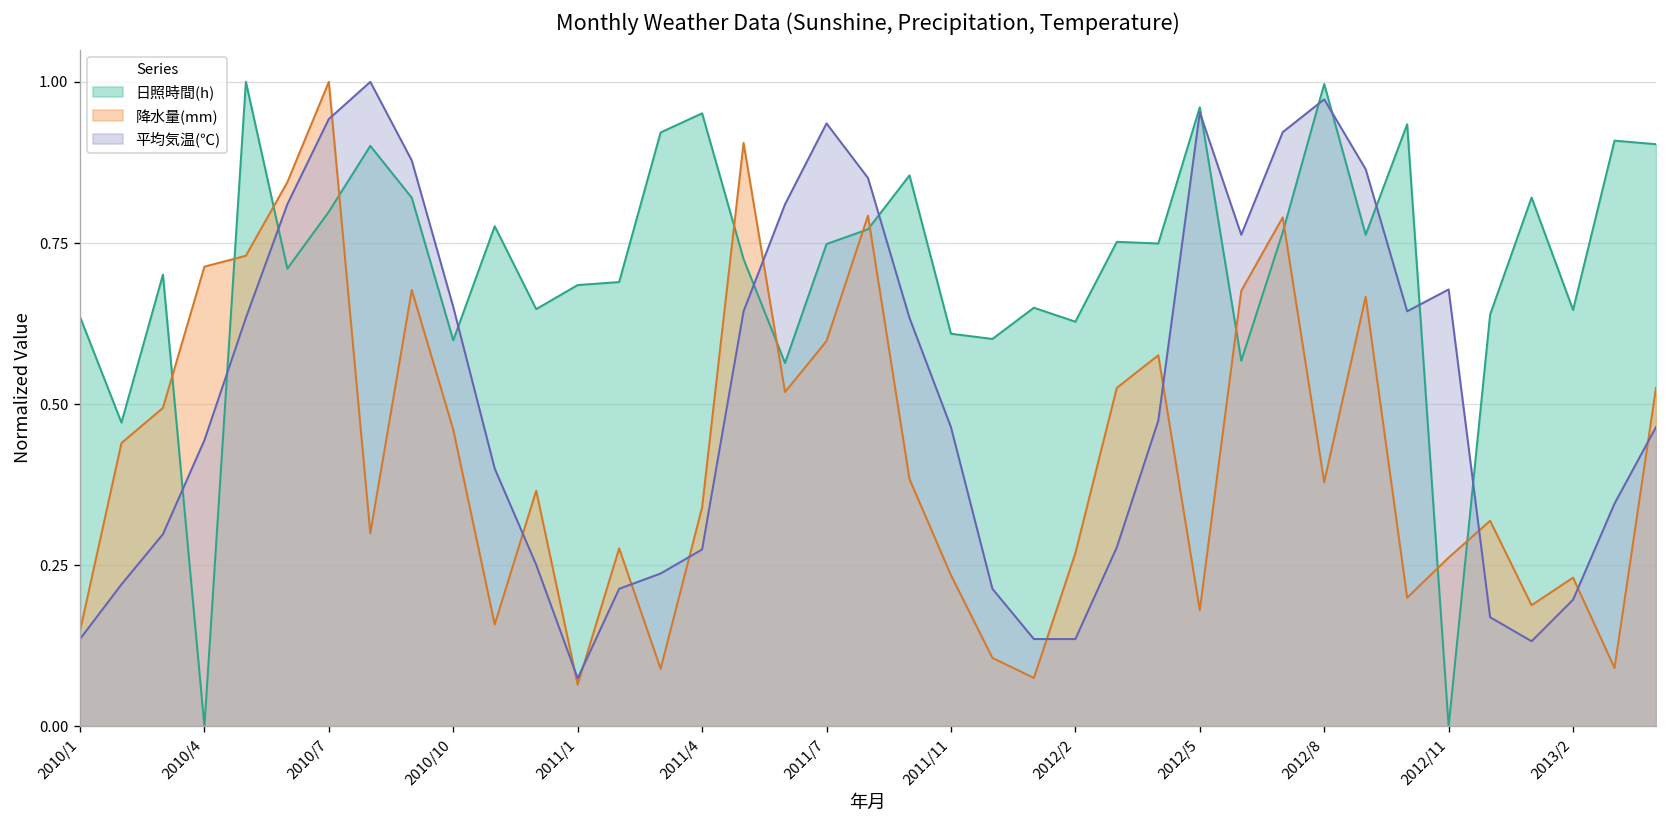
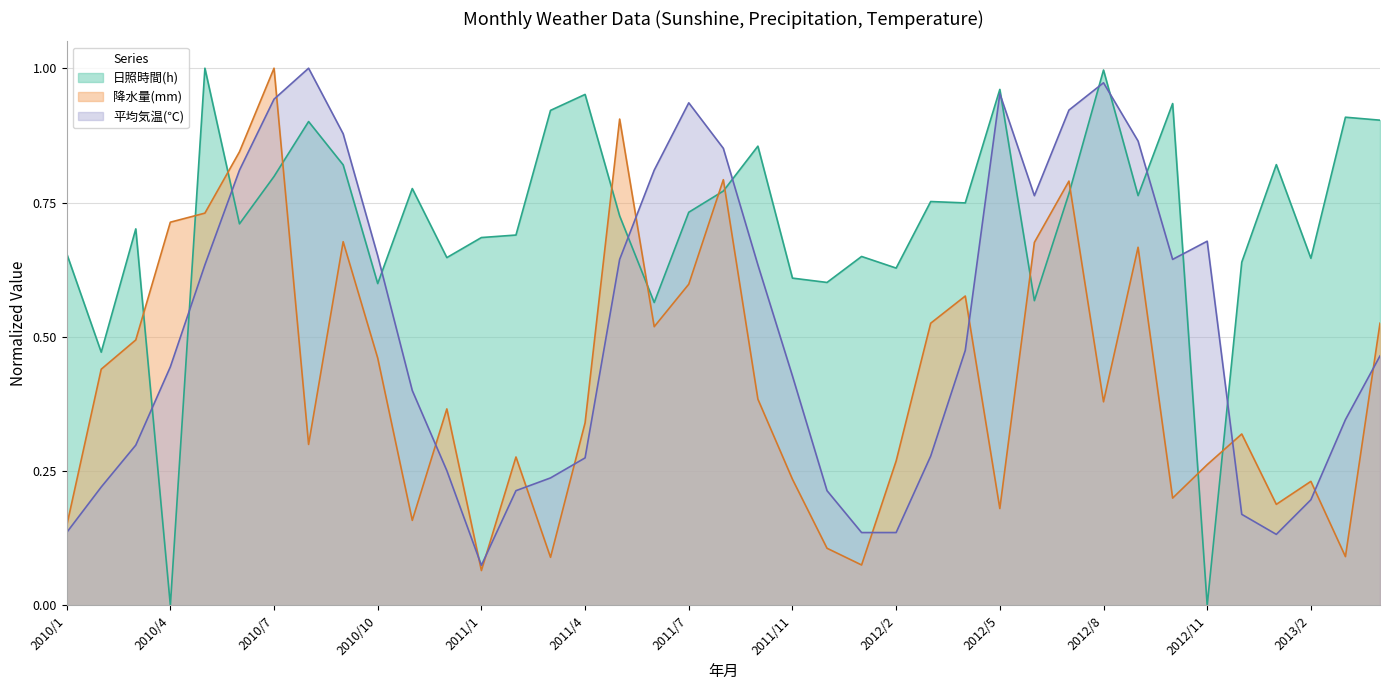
  {
    "日照時間(h)": {
-     "2010/1": 0.64,
+     "2010/1": 0.66,
      "2010/4": 0.00,
      "2010/7": 0.80,
      "2010/10": 0.60,
      "2011/1": 0.68,
      "2011/4": 0.95,
-     "2011/7": 0.75,
+     "2011/7": 0.73,
      "2011/11": 0.61,
      "2012/2": 0.63,
      "2012/5": 0.96,
      "2012/8": 1.00,
      "2012/11": 0.00,
      "2013/2": 0.65
    },
    "降水量(mm)": {
      "2010/1": 0.15,
      "2010/4": 0.71,
      "2010/7": 1.00,
      "2010/10": 0.46,
      "2011/1": 0.06,
      "2011/4": 0.34,
      "2011/7": 0.60,
      "2011/11": 0.23,
      "2012/2": 0.27,
      "2012/5": 0.18,
      "2012/8": 0.38,
      "2012/11": 0.26,
      "2013/2": 0.23
    },
    "平均気温(℃)": {
      "2010/1": 0.14,
      "2010/4": 0.44,
      "2010/7": 0.94,
      "2010/10": 0.65,
      "2011/1": 0.07,
      "2011/4": 0.27,
      "2011/7": 0.94,
-     "2011/11": 0.46,
+     "2011/11": 0.43,
      "2012/2": 0.14,
      "2012/5": 0.95,
      "2012/8": 0.97,
      "2012/11": 0.68,
      "2013/2": 0.20
    }
  }
